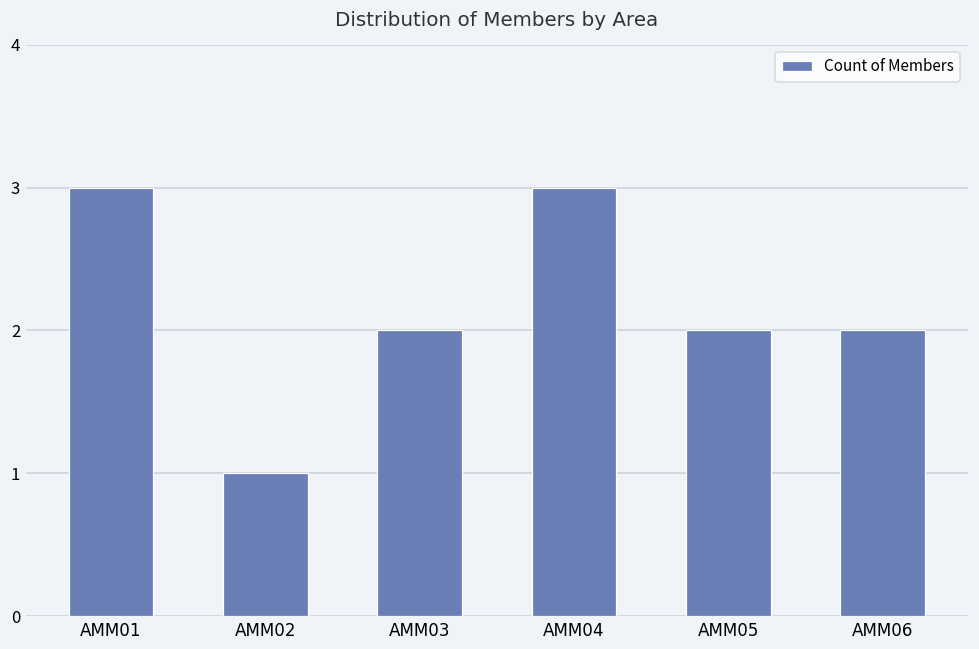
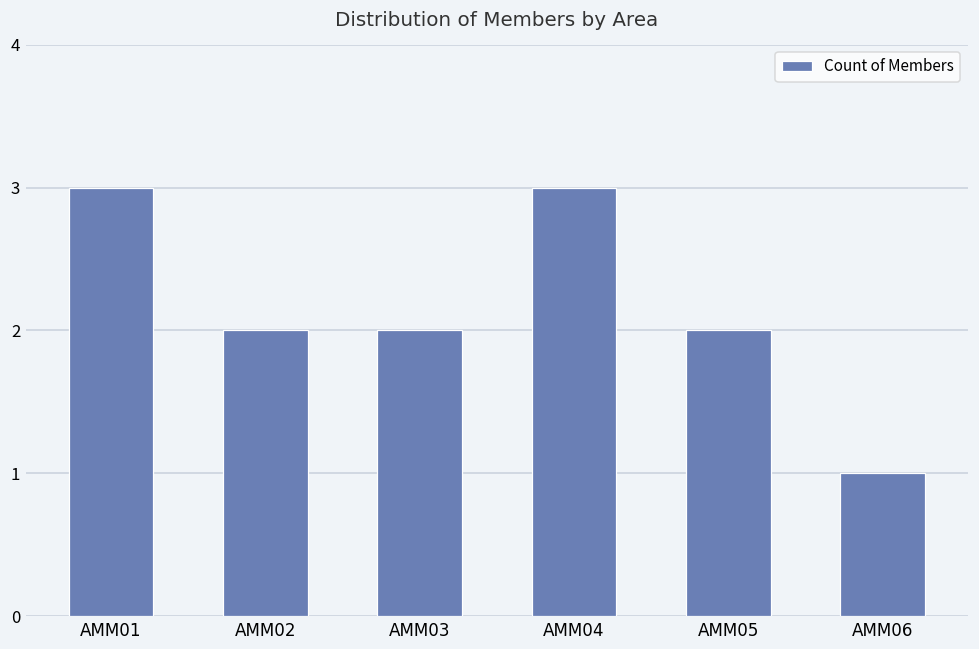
  {
    "AMM01": 3,
-   "AMM02": 1,
+   "AMM02": 2,
    "AMM03": 2,
    "AMM04": 3,
    "AMM05": 2,
-   "AMM06": 2
+   "AMM06": 1
  }
